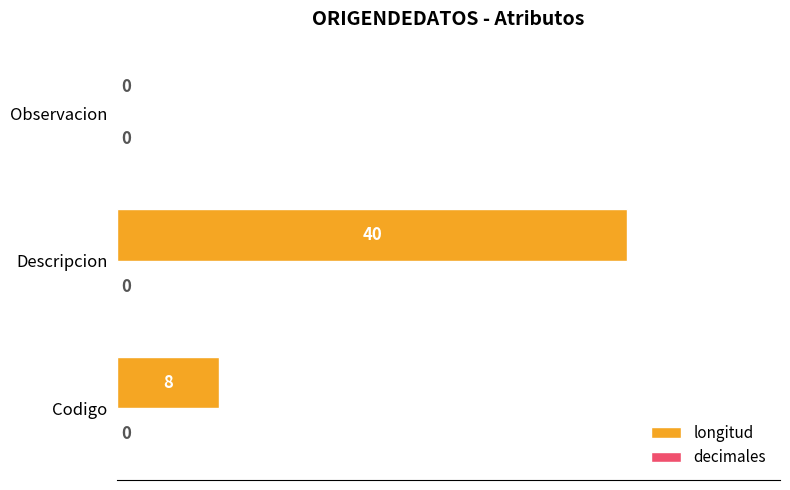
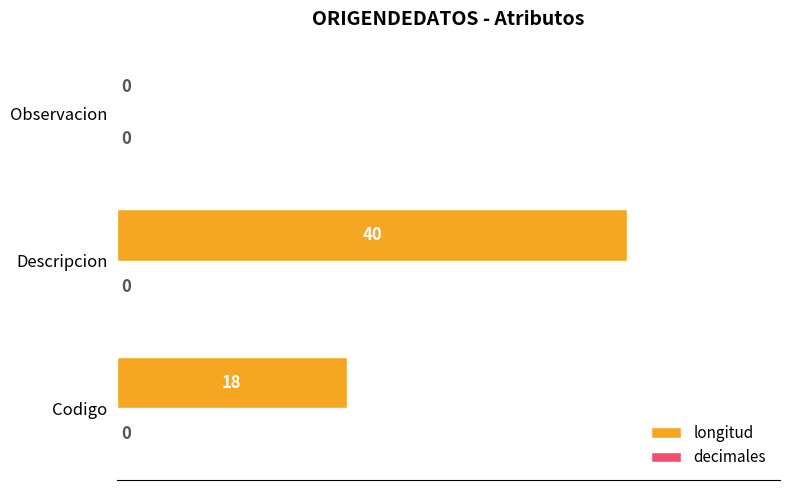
  {
    "longitud": {
      "Observacion": 0,
      "Descripcion": 40,
-     "Codigo": 8
+     "Codigo": 18
    },
    "decimales": {
      "Observacion": 0,
      "Descripcion": 0,
      "Codigo": 0
    }
  }
